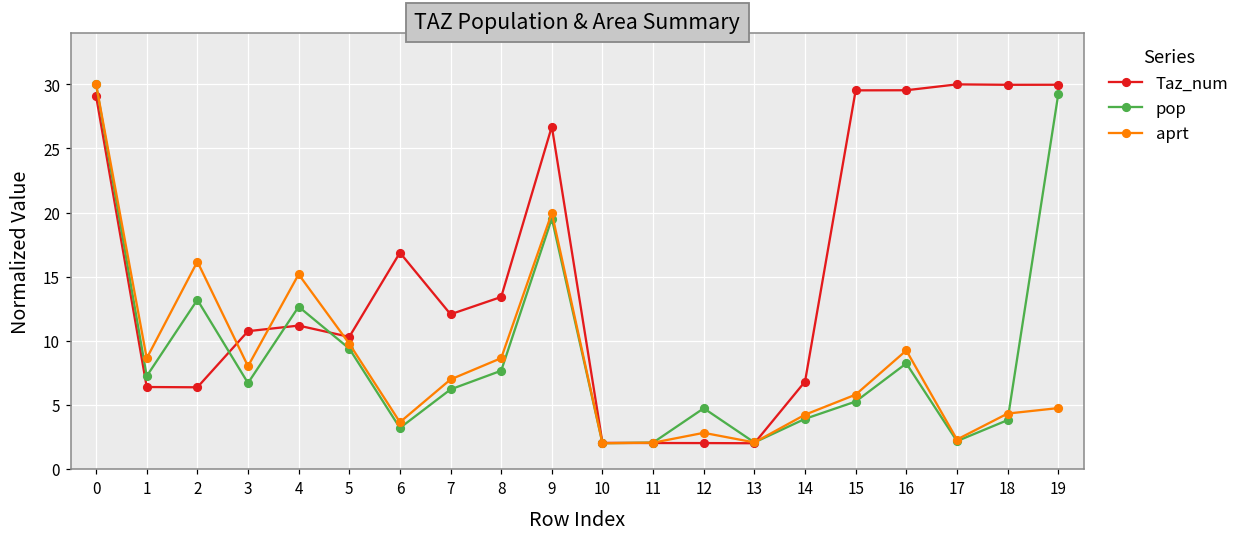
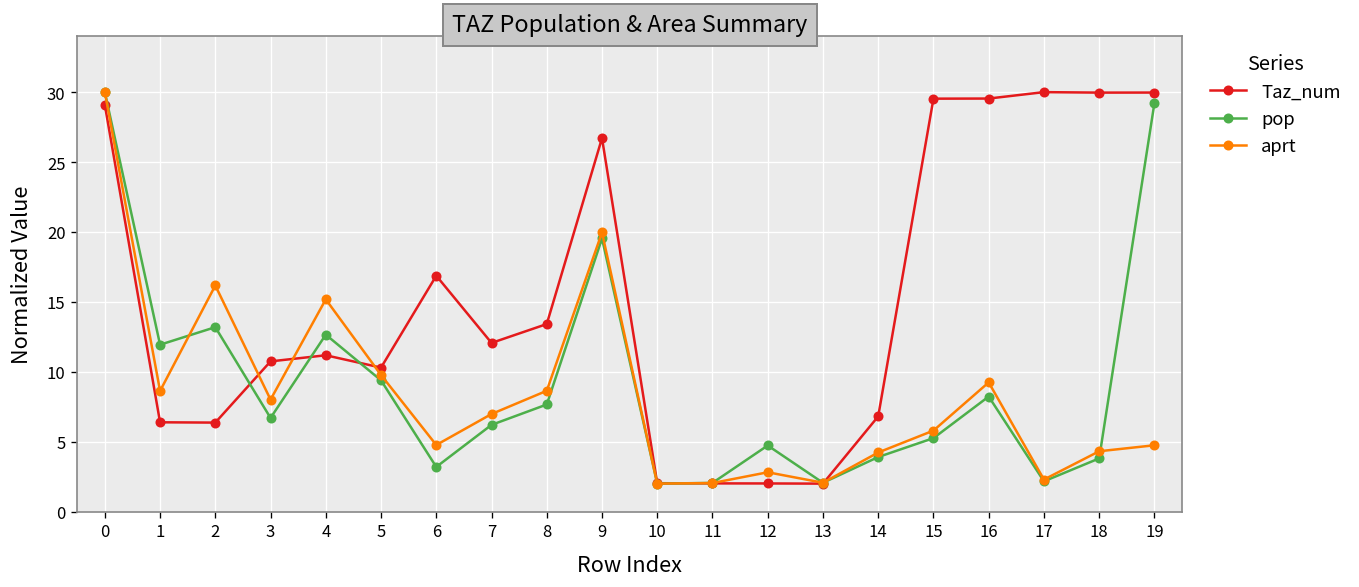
  {
    "Taz_num": {
      "0": 29.1,
      "1": 6.4,
      "2": 6.4,
      "3": 10.7,
      "4": 11.2,
      "5": 10.3,
      "6": 16.9,
      "7": 12.1,
      "8": 13.4,
      "9": 26.7,
      "12": 2.0,
      "14": 6.8,
      "15": 29.5,
      "16": 29.5,
      "17": 30.0,
      "18": 30.0,
      "19": 30.0
    },
    "pop": {
-     "1": 7.2,
+     "1": 11.9,
      "2": 13.2,
      "3": 6.7,
      "4": 12.7,
      "5": 9.4,
      "6": 3.2,
      "7": 6.2,
      "8": 7.7,
      "9": 19.5,
      "12": 4.7,
      "14": 3.9,
      "15": 5.3,
      "16": 8.2,
      "18": 3.8,
      "19": 29.2
    },
    "aprt": {
      "1": 8.6,
      "2": 16.2,
      "3": 8.0,
      "4": 15.2,
      "5": 9.8,
-     "6": 3.6,
+     "6": 4.8,
      "7": 7.0,
      "8": 8.6,
      "9": 20.0,
      "12": 2.8,
      "14": 4.2,
      "15": 5.8,
      "16": 9.2,
      "18": 4.3,
      "19": 4.7
    }
  }
